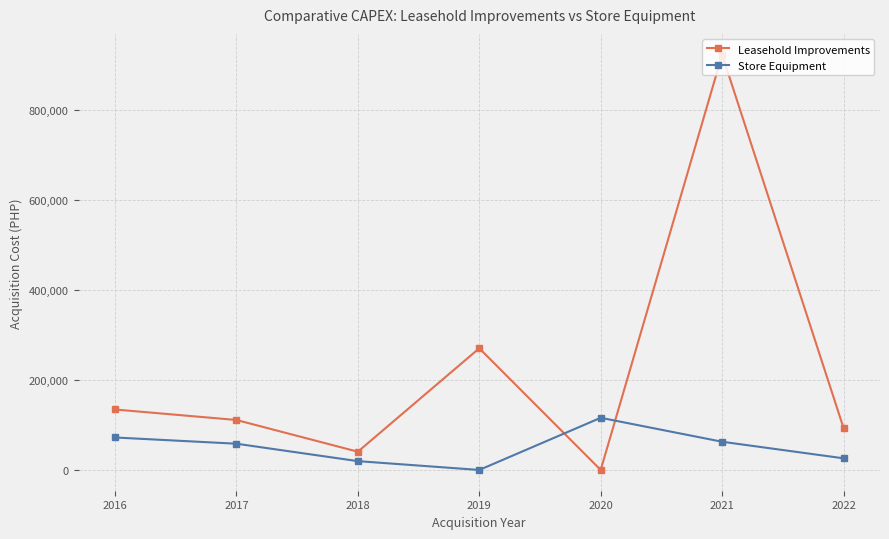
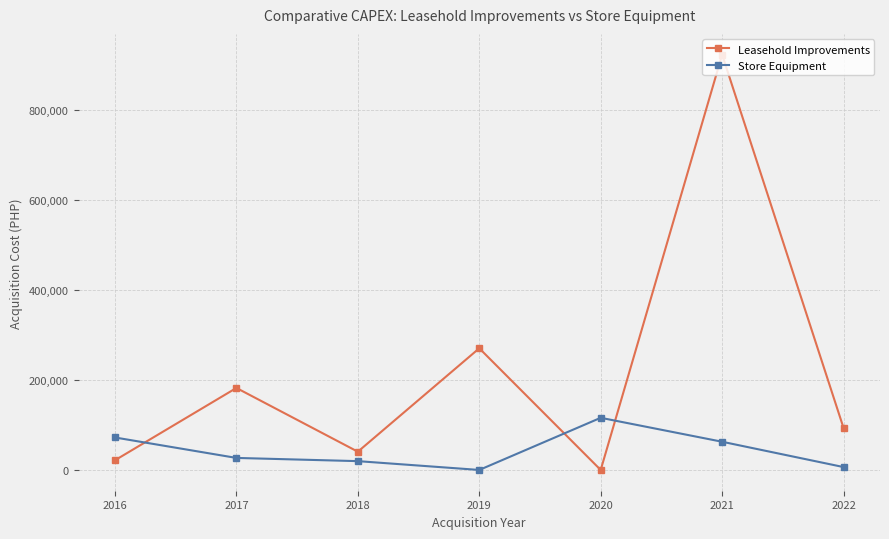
  {
    "Leasehold Improvements": {
-     "2016": "130,000",
-     "2017": "110,000",
+     "2016": "20,000",
+     "2017": "180,000",
      "2018": "40,000",
      "2019": "270,000",
      "2020": "0",
      "2022": "90,000"
    },
    "Store Equipment": {
      "2016": "70,000",
-     "2017": "60,000",
+     "2017": "30,000",
      "2018": "20,000",
      "2019": "0",
      "2020": "120,000",
      "2021": "60,000",
-     "2022": "30,000"
+     "2022": "10,000"
    }
  }
